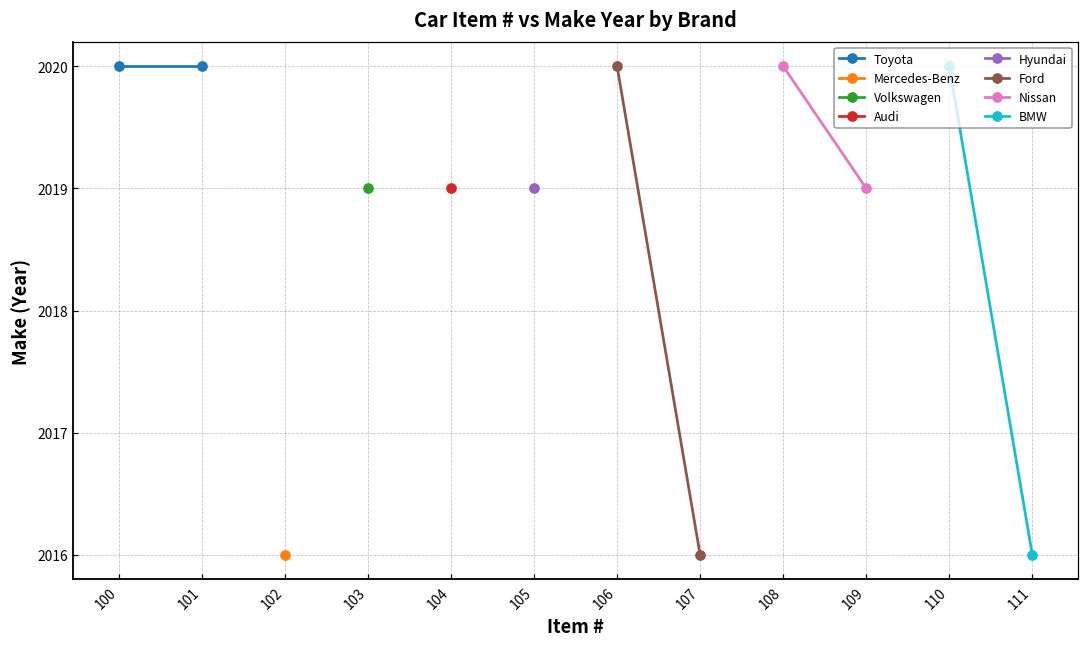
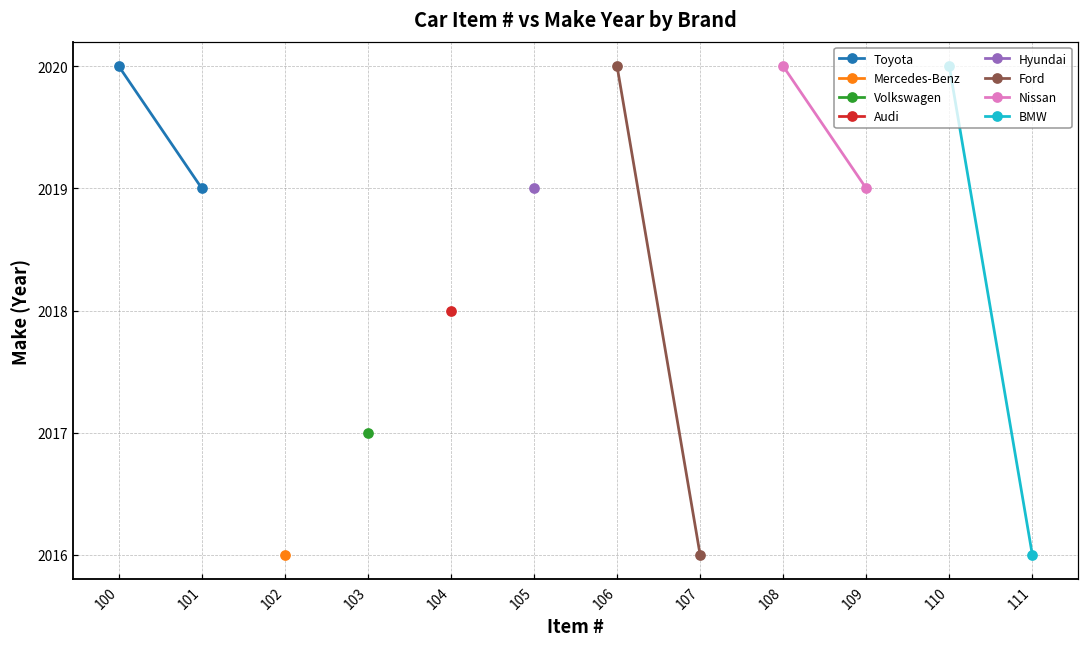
  {
    "Toyota": {
      "100": 2020,
-     "101": 2020
+     "101": 2019
    },
    "Mercedes-Benz": {
      "102": 2016
    },
    "Volkswagen": {
-     "103": 2019
+     "103": 2017
    },
    "Audi": {
-     "104": 2019
+     "104": 2018
    },
    "Hyundai": {
      "105": 2019
    },
    "Ford": {
      "106": 2020,
      "107": 2016
    },
    "Nissan": {
      "108": 2020,
      "109": 2019
    },
    "BMW": {
      "111": 2016
    }
  }
